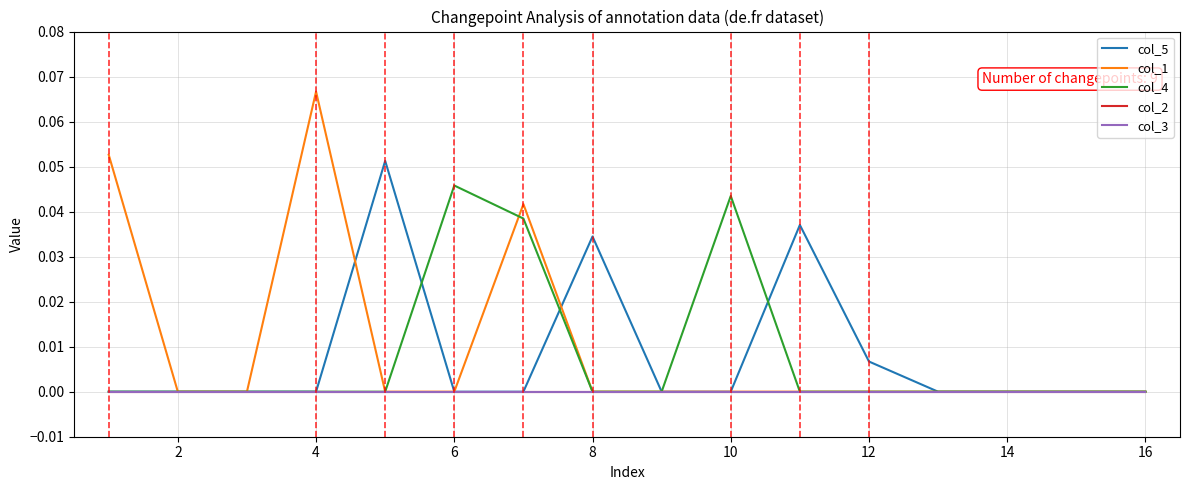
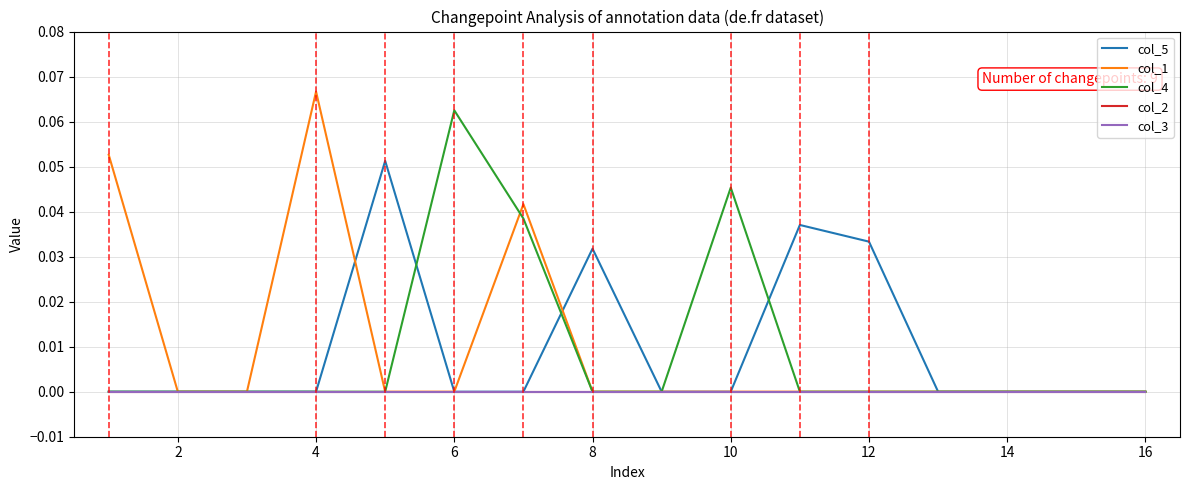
  {
    "col_5": {
-     "8": 0.034,
-     "12": 0.007
+     "8": 0.032,
+     "12": 0.033
    },
    "col_1": {
      "4": 0.067
    },
    "col_4": {
-     "6": 0.046,
-     "10": 0.043
+     "6": 0.063,
+     "10": 0.045
    }
  }
